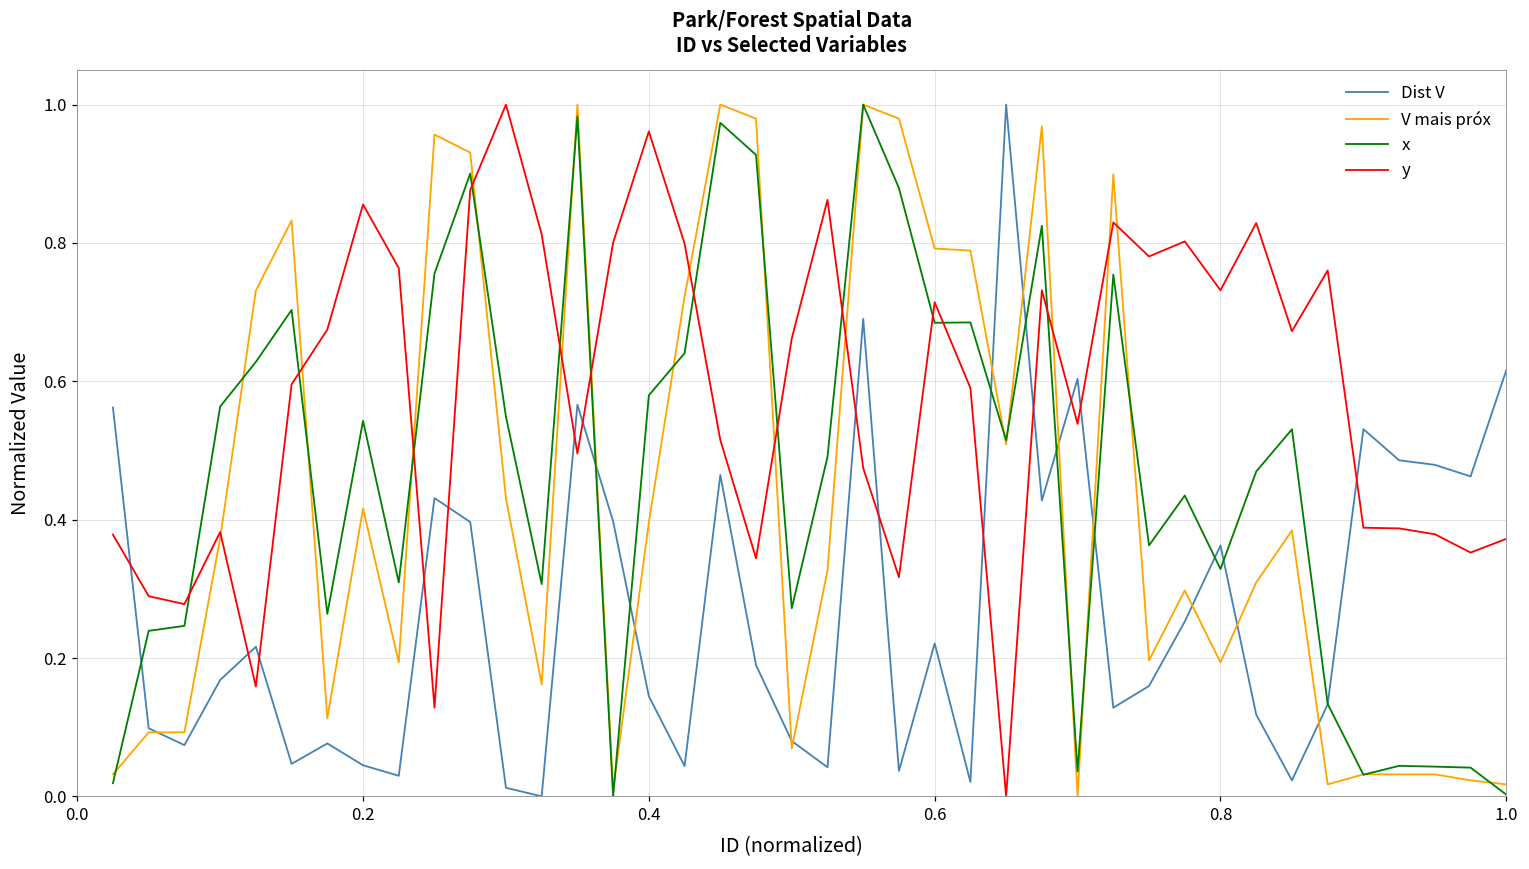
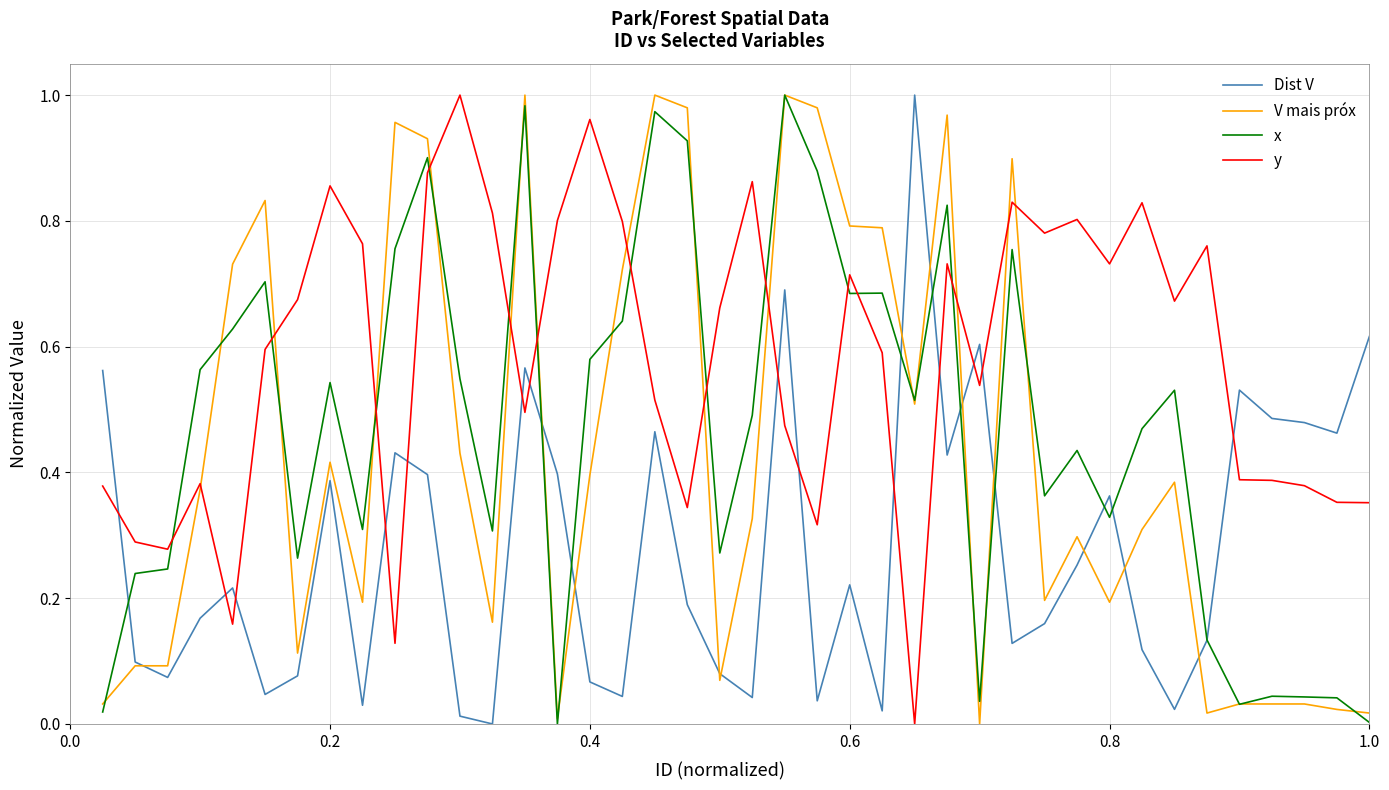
  {
    "Dist V": {
-     "0.2": 0.04,
-     "0.4": 0.14,
+     "0.2": 0.39,
+     "0.4": 0.07,
      "0.6": 0.22,
      "0.8": 0.36,
      "1.0": 0.62
    },
    "V mais próx": {
      "0.2": 0.42,
      "0.4": 0.40,
      "0.6": 0.79,
      "0.8": 0.19,
      "1.0": 0.02
    },
    "x": {
      "0.2": 0.54,
      "0.4": 0.58,
      "0.6": 0.68,
      "0.8": 0.33,
      "1.0": 0.00
    },
    "y": {
      "0.2": 0.86,
      "0.4": 0.96,
      "0.6": 0.71,
      "0.8": 0.73,
-     "1.0": 0.37
+     "1.0": 0.35
    }
  }
